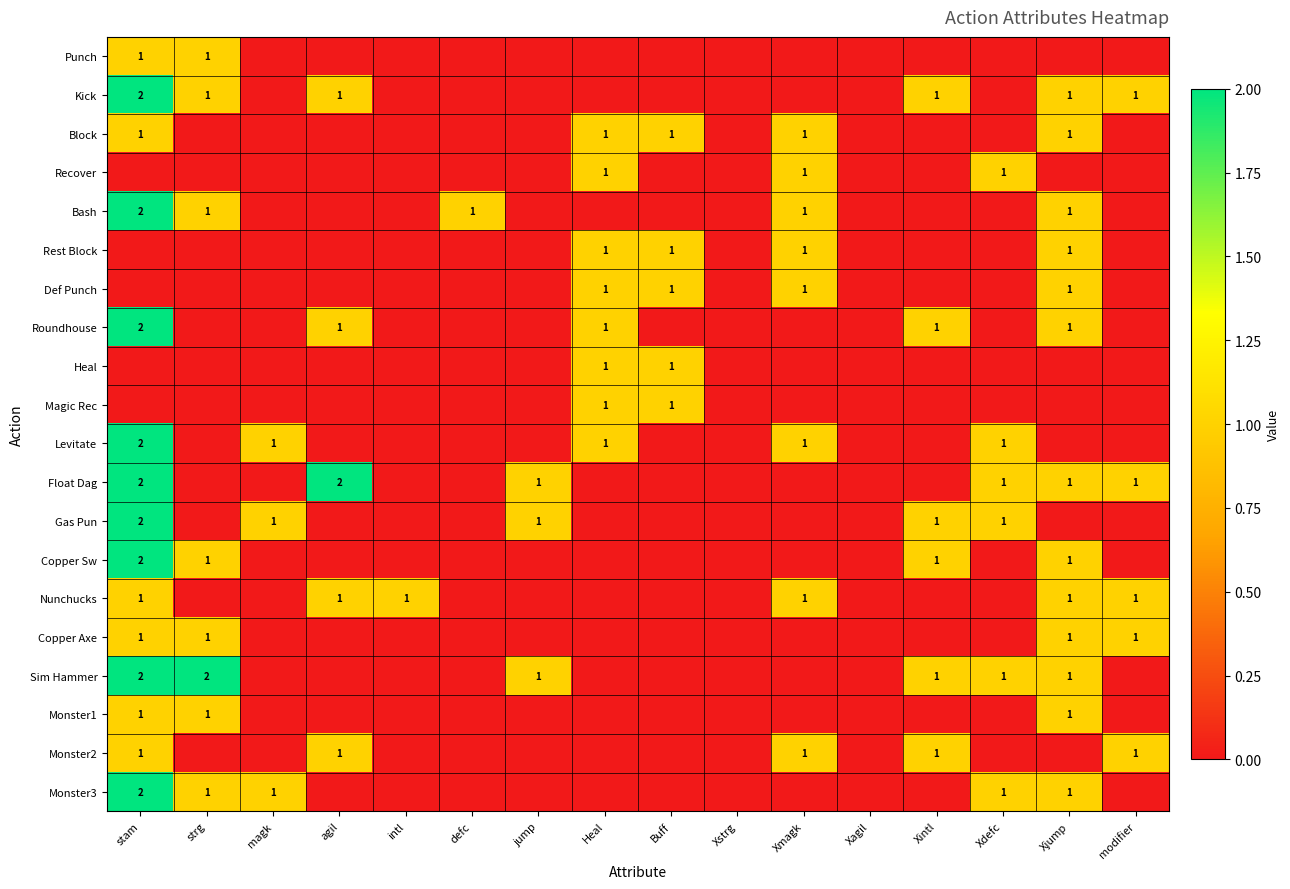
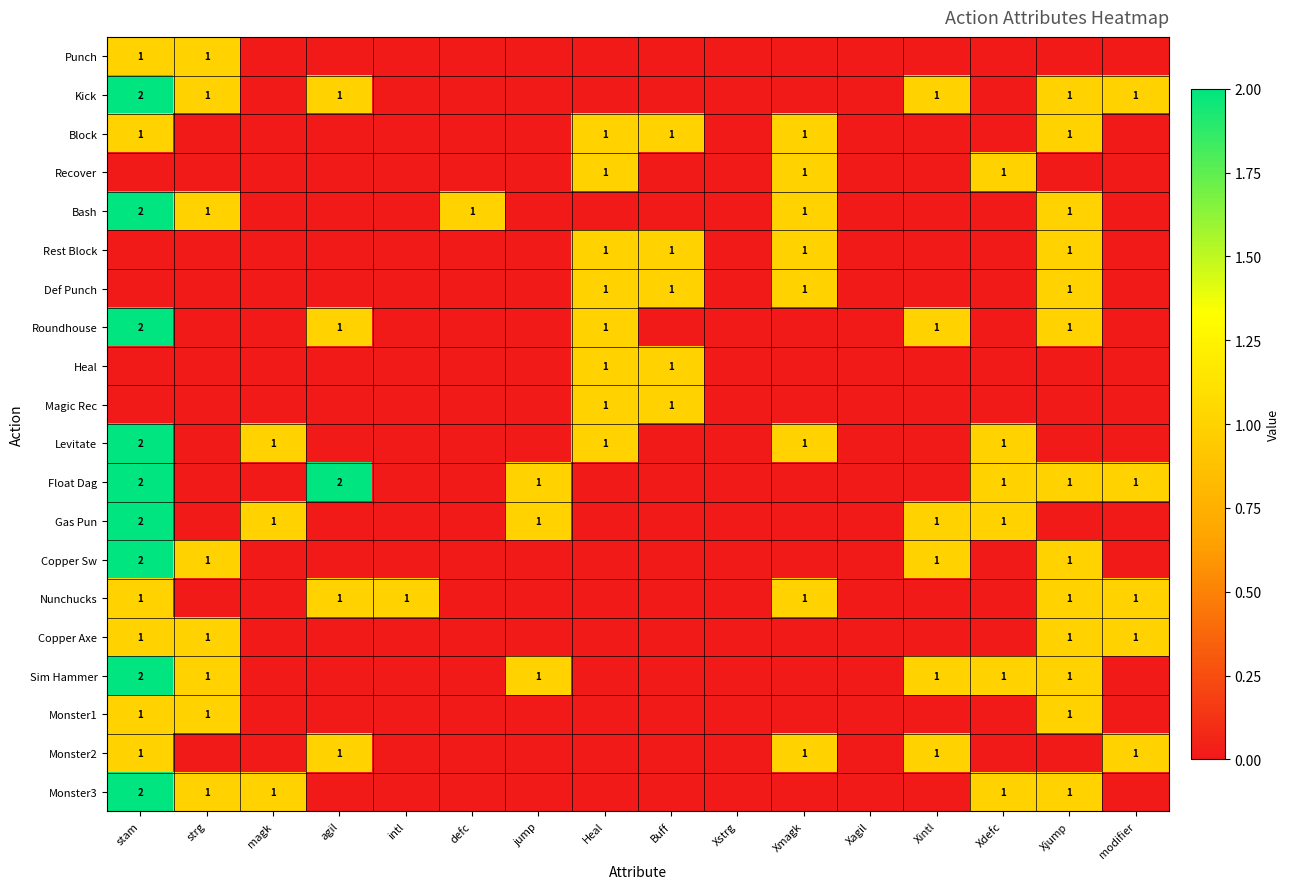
  {
    "Punch": {
      "stam": 1,
      "strg": 1
    },
    "Kick": {
      "stam": 2,
      "strg": 1,
      "agil": 1,
      "Xintl": 1,
      "Xjump": 1,
      "modifier": 1
    },
    "Block": {
      "stam": 1,
      "Heal": 1,
      "Buff": 1,
      "Xmagk": 1,
      "Xjump": 1
    },
    "Recover": {
      "Heal": 1,
      "Xmagk": 1,
      "Xdefc": 1
    },
    "Bash": {
      "stam": 2,
      "strg": 1,
      "defc": 1,
      "Xmagk": 1,
      "Xjump": 1
    },
    "Rest Block": {
      "Heal": 1,
      "Buff": 1,
      "Xmagk": 1,
      "Xjump": 1
    },
    "Def Punch": {
      "Heal": 1,
      "Buff": 1,
      "Xmagk": 1,
      "Xjump": 1
    },
    "Roundhouse": {
      "stam": 2,
      "agil": 1,
      "Heal": 1,
      "Xintl": 1,
      "Xjump": 1
    },
    "Heal": {
      "Heal": 1,
      "Buff": 1
    },
    "Magic Rec": {
      "Heal": 1,
      "Buff": 1
    },
    "Levitate": {
      "stam": 2,
      "magk": 1,
      "Heal": 1,
      "Xmagk": 1,
      "Xdefc": 1
    },
    "Float Dag": {
      "stam": 2,
      "agil": 2,
      "jump": 1,
      "Xdefc": 1,
      "Xjump": 1,
      "modifier": 1
    },
    "Gas Pun": {
      "stam": 2,
      "magk": 1,
      "jump": 1,
      "Xintl": 1,
      "Xdefc": 1
    },
    "Copper Sw": {
      "stam": 2,
      "strg": 1,
      "Xintl": 1,
      "Xjump": 1
    },
    "Nunchucks": {
      "stam": 1,
      "agil": 1,
      "intl": 1,
      "Xmagk": 1,
      "Xjump": 1,
      "modifier": 1
    },
    "Copper Axe": {
      "stam": 1,
      "strg": 1,
      "Xjump": 1,
      "modifier": 1
    },
    "Sim Hammer": {
      "stam": 2,
-     "strg": 2,
+     "strg": 1,
      "jump": 1,
      "Xintl": 1,
      "Xdefc": 1,
      "Xjump": 1
    },
    "Monster1": {
      "stam": 1,
      "strg": 1,
      "Xjump": 1
    },
    "Monster2": {
      "stam": 1,
      "agil": 1,
      "Xmagk": 1,
      "Xintl": 1,
      "modifier": 1
    },
    "Monster3": {
      "stam": 2,
      "strg": 1,
      "magk": 1,
      "Xdefc": 1,
      "Xjump": 1
    }
  }
